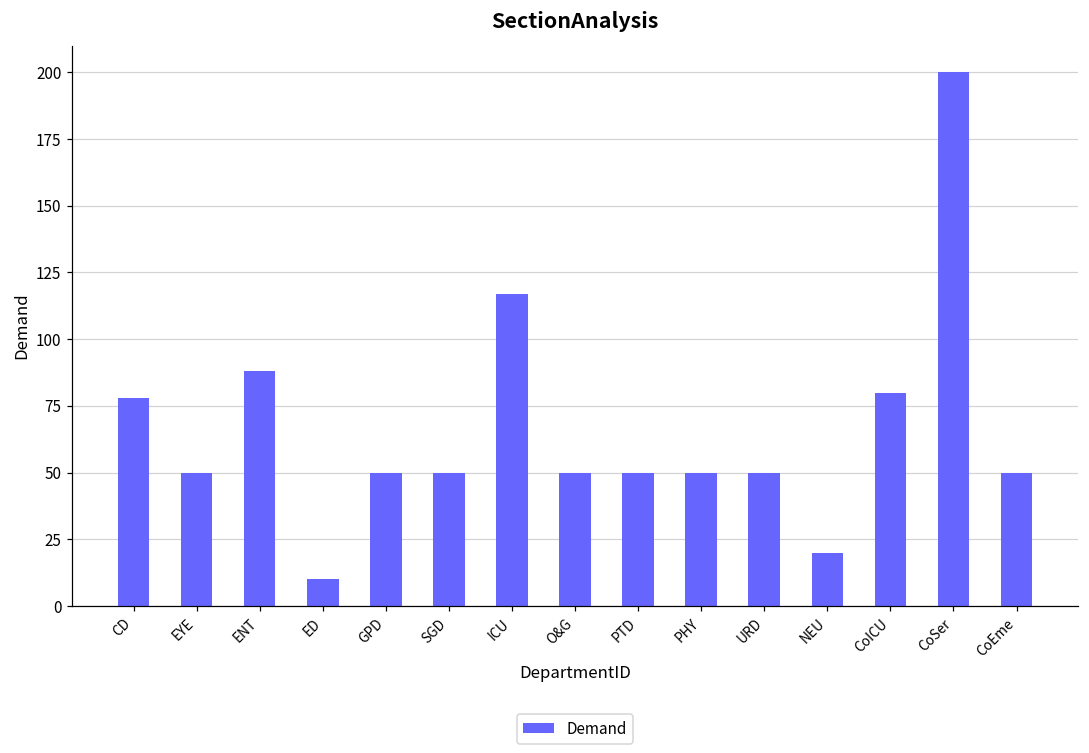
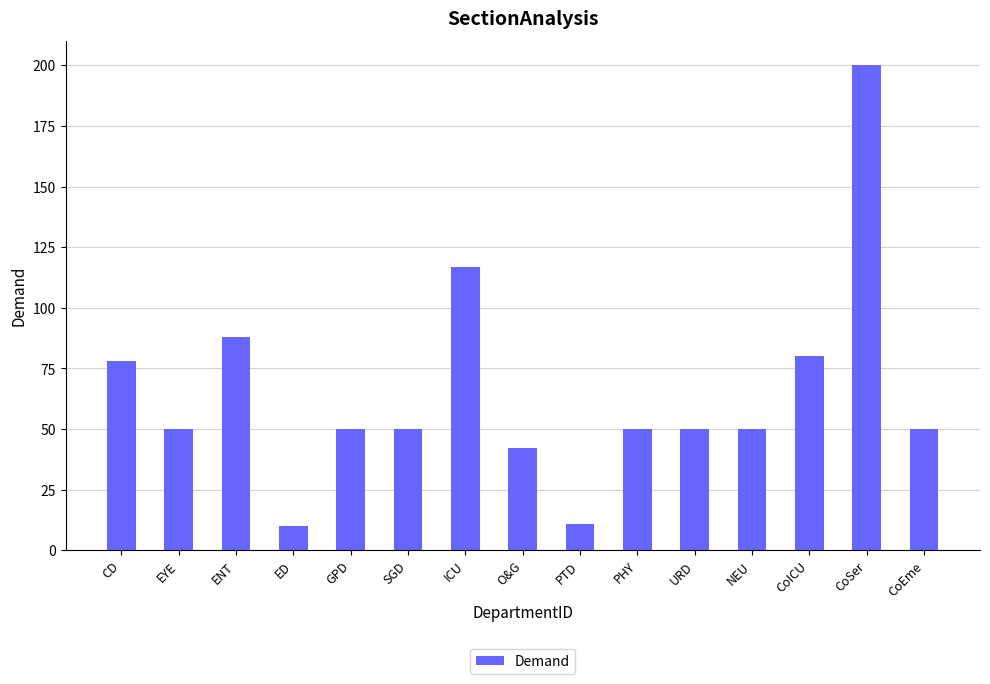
  {
    "CD": 78,
    "EYE": 50,
    "ENT": 88,
    "ED": 10,
    "GPD": 50,
    "SGD": 50,
    "ICU": 117,
-   "O&G": 50,
-   "PTD": 50,
+   "O&G": 42,
+   "PTD": 11,
    "PHY": 50,
    "URD": 50,
-   "NEU": 20,
+   "NEU": 50,
    "CoICU": 80,
    "CoSer": 200,
    "CoEme": 50
  }
